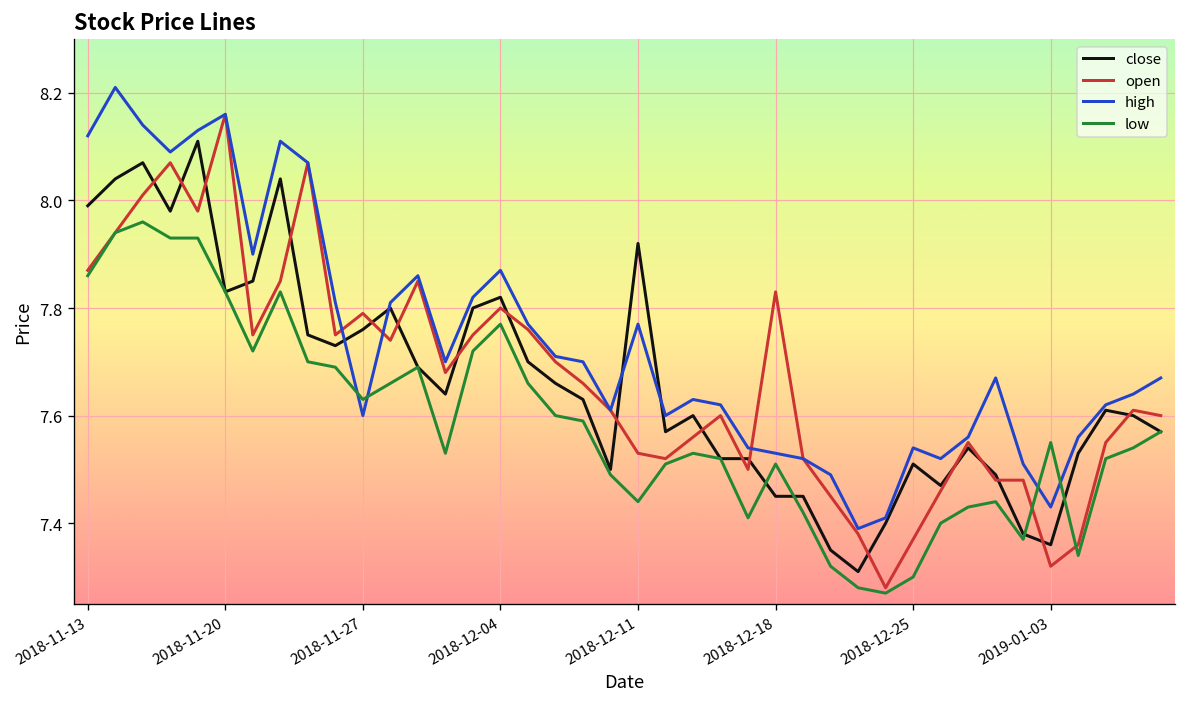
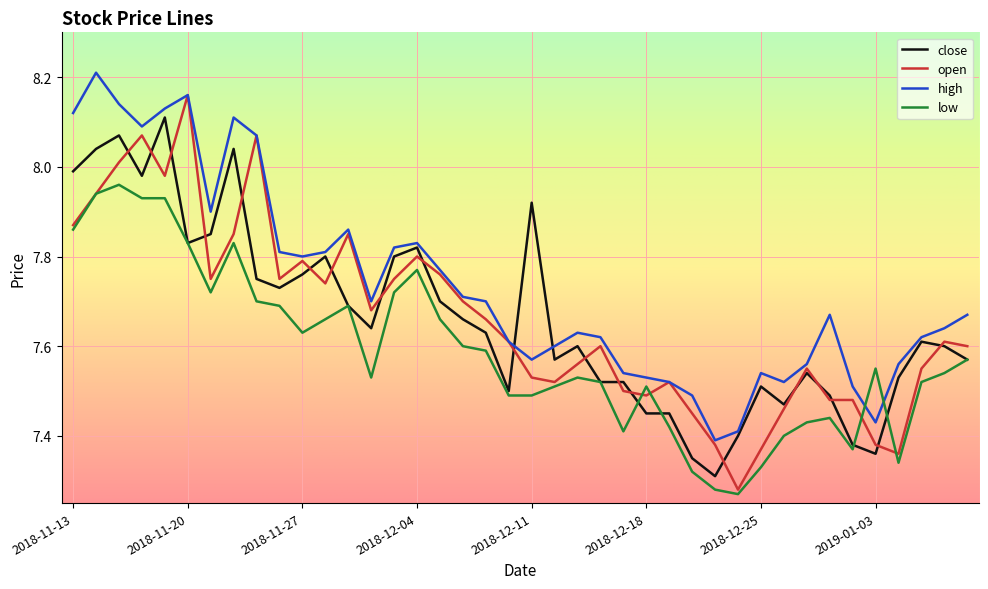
  {
    "close": {
      "2018-11-13": 7.99,
      "2018-11-27": 7.76,
      "2018-12-04": 7.82,
      "2018-12-11": 7.92,
      "2018-12-18": 7.45,
      "2018-12-25": 7.51,
      "2019-01-03": 7.36
    },
    "open": {
      "2018-11-13": 7.87,
      "2018-11-27": 7.79,
      "2018-12-04": 7.80,
      "2018-12-11": 7.53,
-     "2018-12-18": 7.83,
+     "2018-12-18": 7.49,
      "2018-12-25": 7.37,
-     "2019-01-03": 7.32
+     "2019-01-03": 7.38
    },
    "high": {
      "2018-11-13": 8.12,
-     "2018-11-27": 7.6,
-     "2018-12-04": 7.87,
-     "2018-12-11": 7.77,
+     "2018-11-27": 7.8,
+     "2018-12-04": 7.83,
+     "2018-12-11": 7.57,
      "2018-12-18": 7.53,
      "2018-12-25": 7.54,
      "2019-01-03": 7.43
    },
    "low": {
      "2018-11-13": 7.86,
      "2018-11-27": 7.63,
      "2018-12-04": 7.77,
-     "2018-12-11": 7.44,
+     "2018-12-11": 7.49,
      "2018-12-18": 7.51,
-     "2018-12-25": 7.30,
+     "2018-12-25": 7.33,
      "2019-01-03": 7.55
    }
  }
